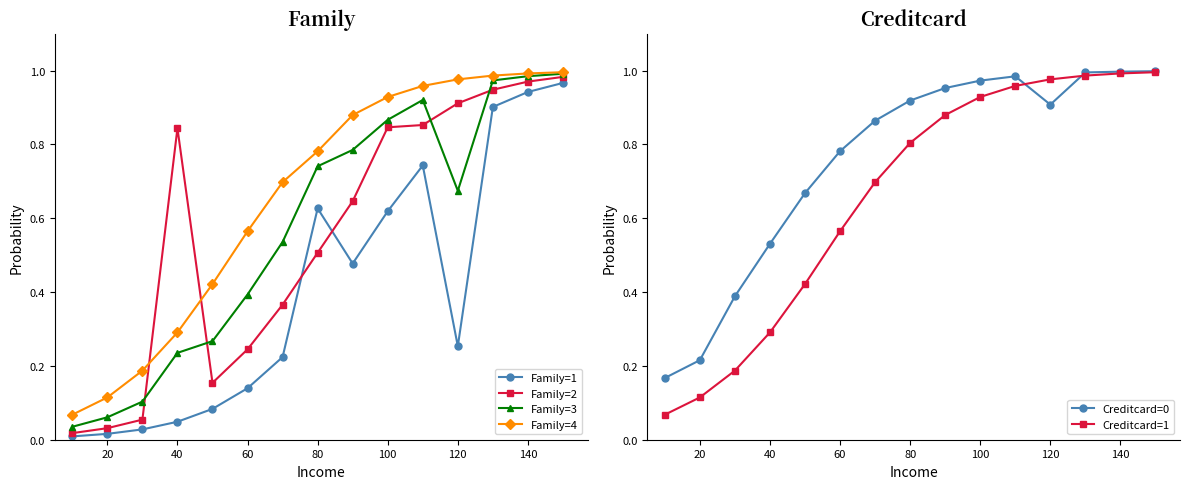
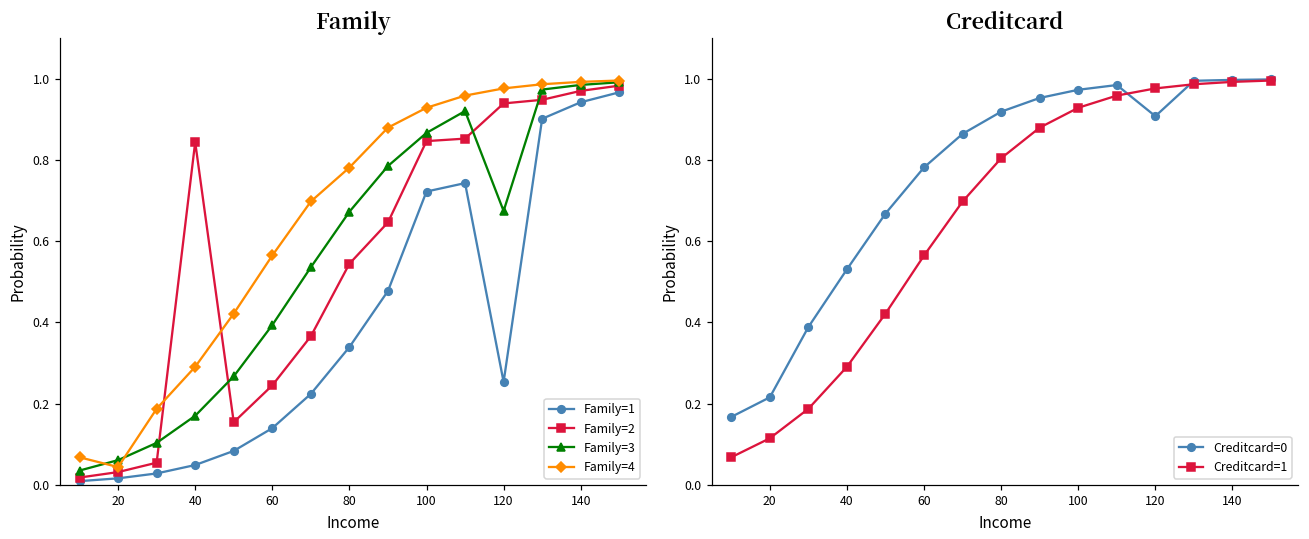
  {
    "Family": {
      "Family=1": {
        "20": 0.02,
        "40": 0.05,
        "60": 0.14,
-       "80": 0.63,
-       "100": 0.62,
+       "80": 0.34,
+       "100": 0.72,
        "120": 0.25,
        "140": 0.94
      },
      "Family=2": {
        "20": 0.03,
        "40": 0.84,
        "60": 0.24,
-       "80": 0.51,
+       "80": 0.54,
        "100": 0.85,
-       "120": 0.91,
+       "120": 0.94,
        "140": 0.97
      },
      "Family=3": {
        "20": 0.06,
-       "40": 0.24,
+       "40": 0.17,
        "60": 0.39,
-       "80": 0.74,
+       "80": 0.67,
        "100": 0.87,
        "120": 0.67,
        "140": 0.98
      },
      "Family=4": {
-       "20": 0.11,
+       "20": 0.04,
        "40": 0.29,
        "60": 0.56,
        "80": 0.78,
        "100": 0.93,
        "120": 0.98,
        "140": 0.99
      }
    },
    "Creditcard": {
      "Creditcard=0": {
        "20": 0.22,
        "40": 0.53,
        "60": 0.78,
        "80": 0.92,
        "100": 0.97,
        "120": 0.91
      },
      "Creditcard=1": {
        "20": 0.11,
        "40": 0.29,
        "60": 0.56,
        "80": 0.80,
        "100": 0.93,
        "120": 0.98
      }
    }
  }
